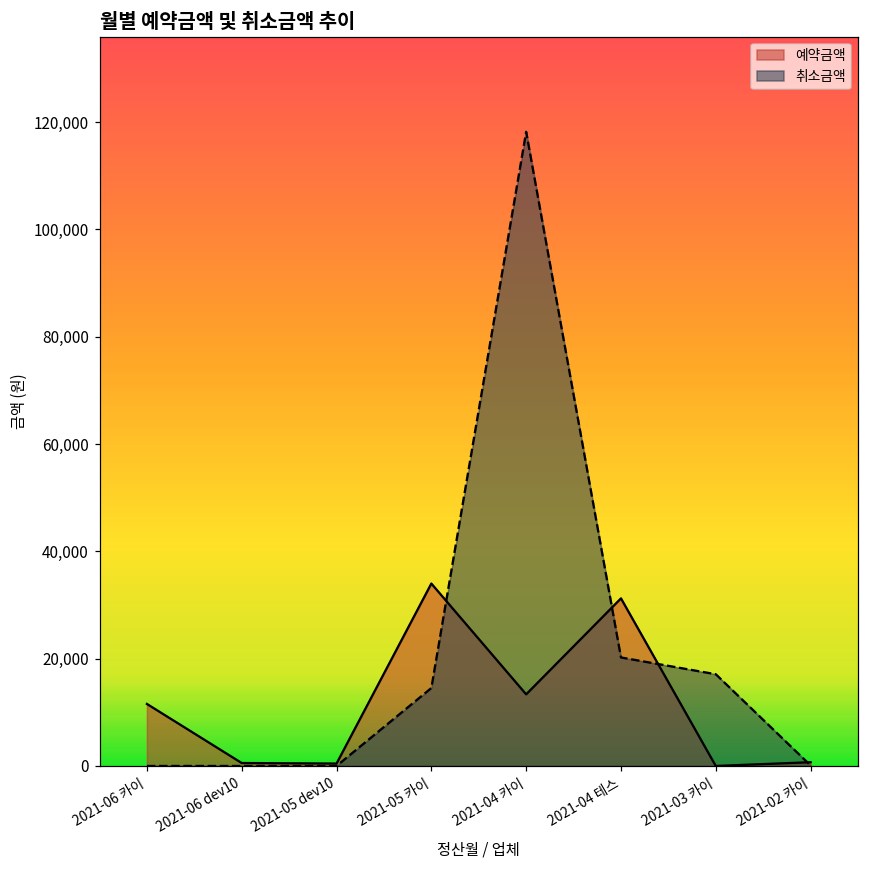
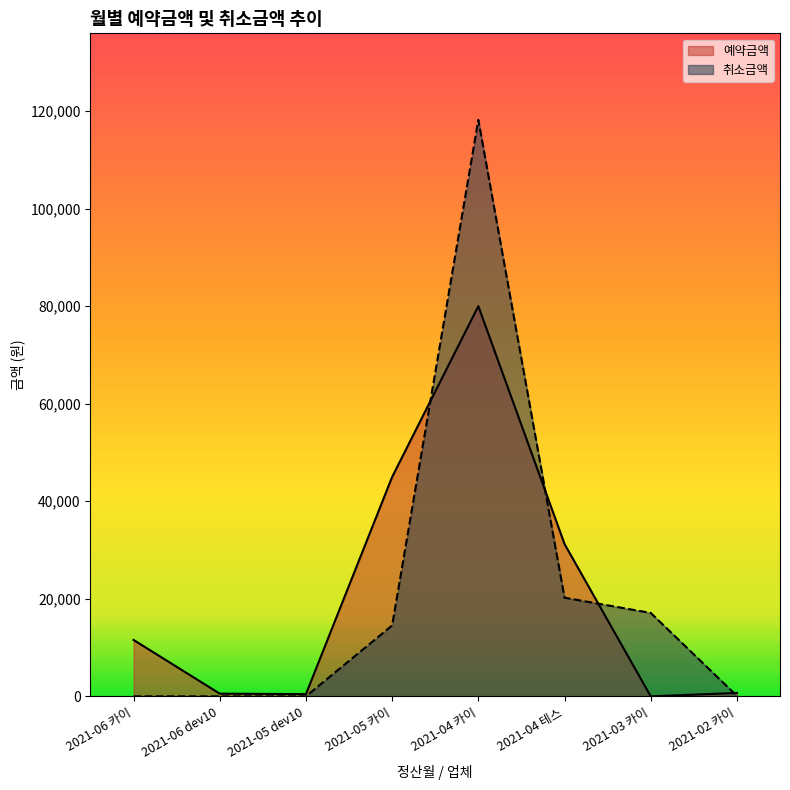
  {
    "예약금액": {
      "2021-06 카이": "12,000",
      "2021-06 dev10": "1,000",
-     "2021-05 카이": "34,000",
-     "2021-04 카이": "13,000",
+     "2021-05 카이": "45,000",
+     "2021-04 카이": "80,000",
      "2021-04 테스": "31,000",
      "2021-03 카이": "0",
      "2021-02 카이": "1,000"
    },
    "취소금액": {
      "2021-06 카이": "0",
      "2021-06 dev10": "0",
      "2021-05 카이": "15,000",
      "2021-04 카이": "118,000",
      "2021-04 테스": "20,000",
      "2021-03 카이": "17,000",
      "2021-02 카이": "0"
    }
  }
